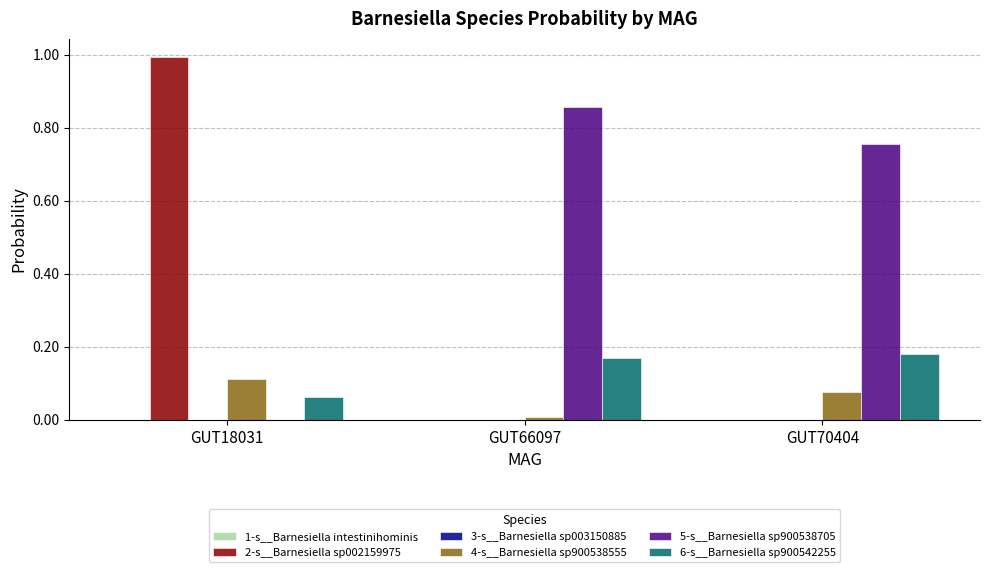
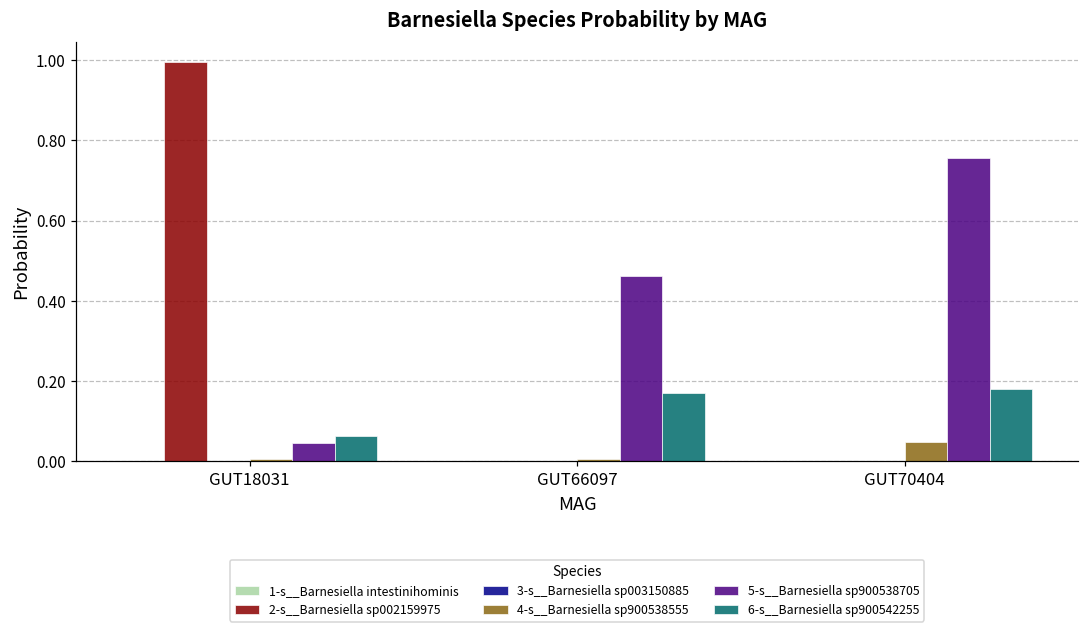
  {
    "2-s__Barnesiella sp002159975": {
      "GUT18031": 0.99
    },
    "4-s__Barnesiella sp900538555": {
-     "GUT18031": 0.11,
+     "GUT18031": 0.01,
      "GUT66097": 0.01,
-     "GUT70404": 0.07
+     "GUT70404": 0.05
    },
    "5-s__Barnesiella sp900538705": {
-     "GUT18031": 0.00,
-     "GUT66097": 0.86,
+     "GUT18031": 0.05,
+     "GUT66097": 0.46,
      "GUT70404": 0.76
    },
    "6-s__Barnesiella sp900542255": {
      "GUT18031": 0.06,
      "GUT66097": 0.17,
      "GUT70404": 0.18
    }
  }
